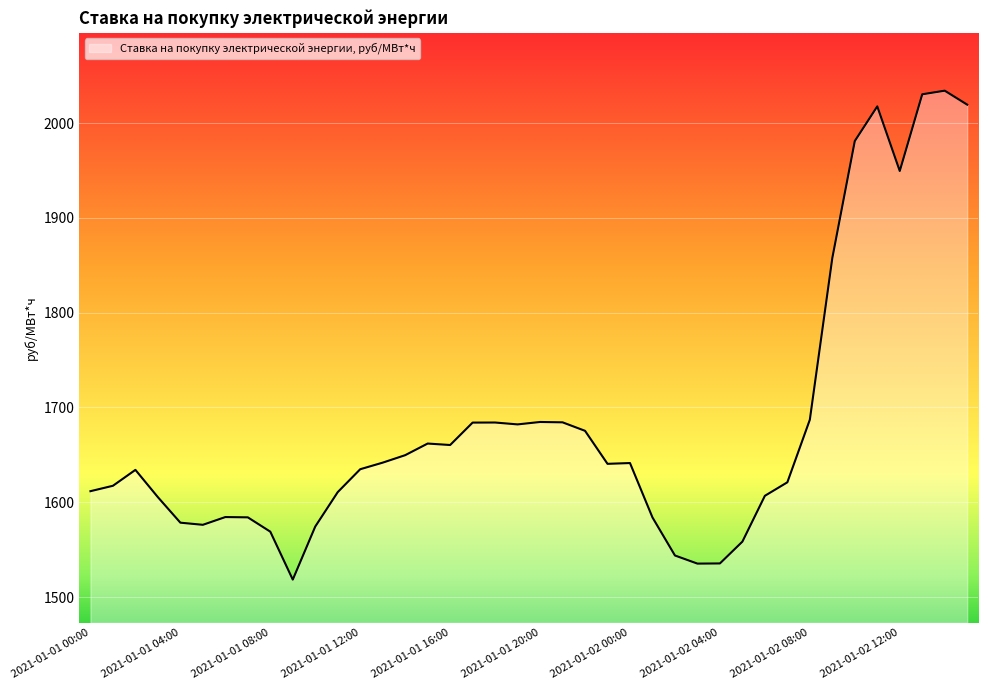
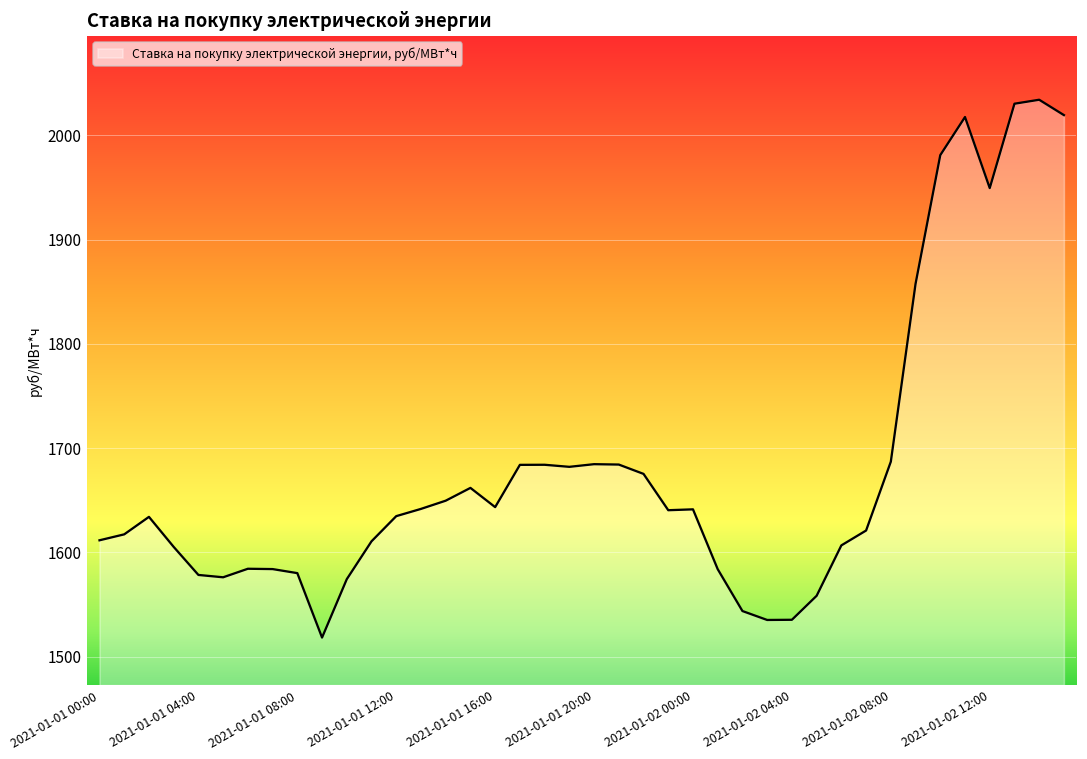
  {
    "2021-01-01 00:00": 1610,
    "2021-01-01 04:00": 1580,
-   "2021-01-01 08:00": 1570,
+   "2021-01-01 08:00": 1580,
    "2021-01-01 12:00": 1630,
-   "2021-01-01 16:00": 1660,
+   "2021-01-01 16:00": 1640,
    "2021-01-01 20:00": 1680,
    "2021-01-02 00:00": 1640,
    "2021-01-02 04:00": 1540,
    "2021-01-02 08:00": 1690,
    "2021-01-02 12:00": 1950
  }
